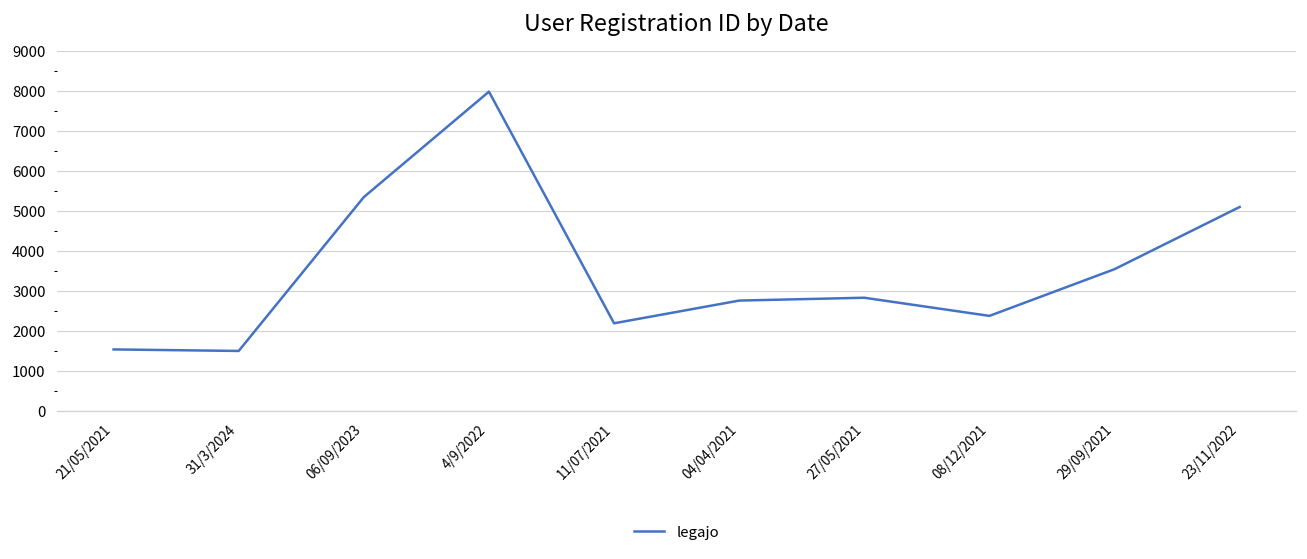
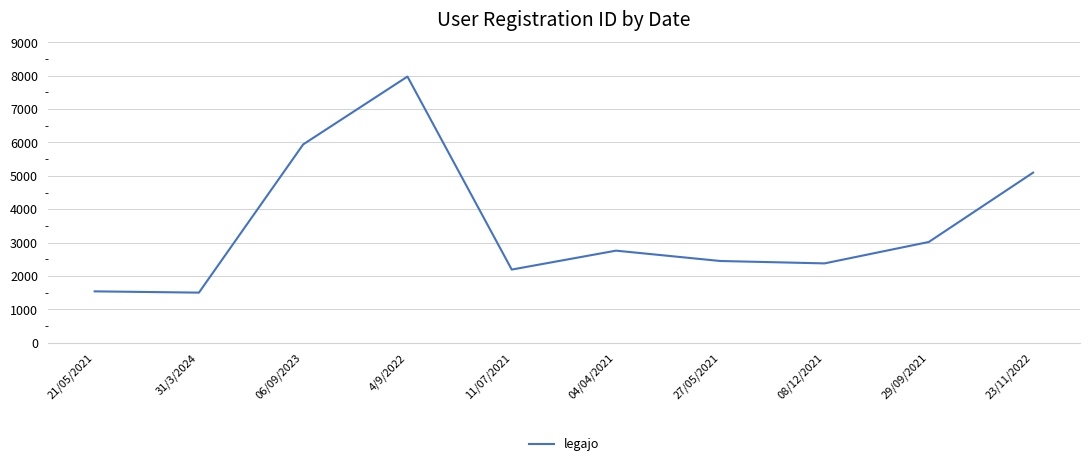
  {
    "21/05/2021": 1500,
    "31/3/2024": 1500,
-   "06/09/2023": 5300,
+   "06/09/2023": 5900,
    "4/9/2022": 8000,
    "11/07/2021": 2200,
    "04/04/2021": 2800,
-   "27/05/2021": 2800,
+   "27/05/2021": 2400,
    "08/12/2021": 2400,
-   "29/09/2021": 3500,
+   "29/09/2021": 3000,
    "23/11/2022": 5100
  }
